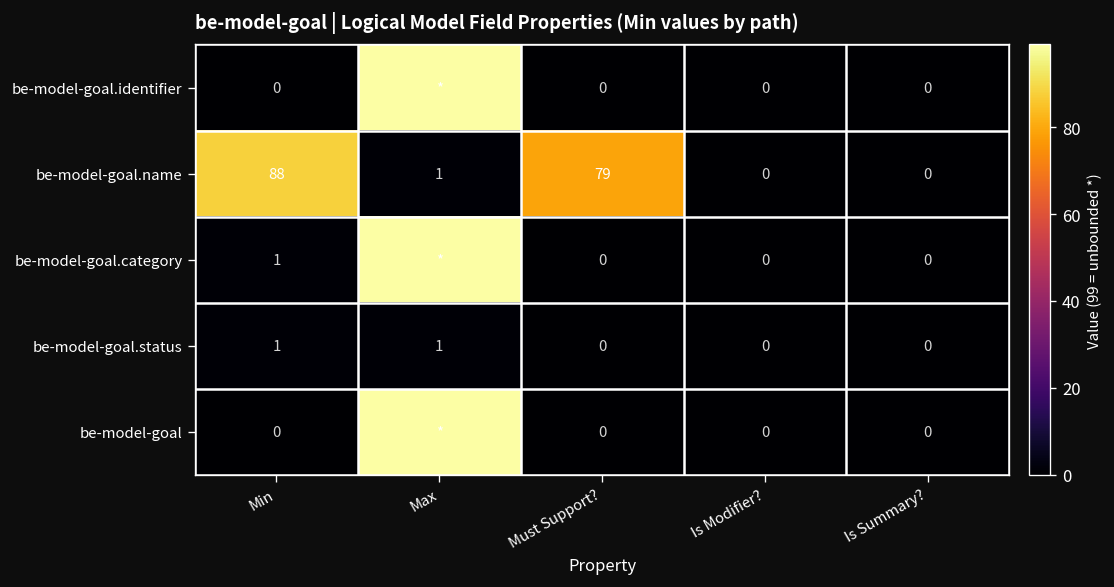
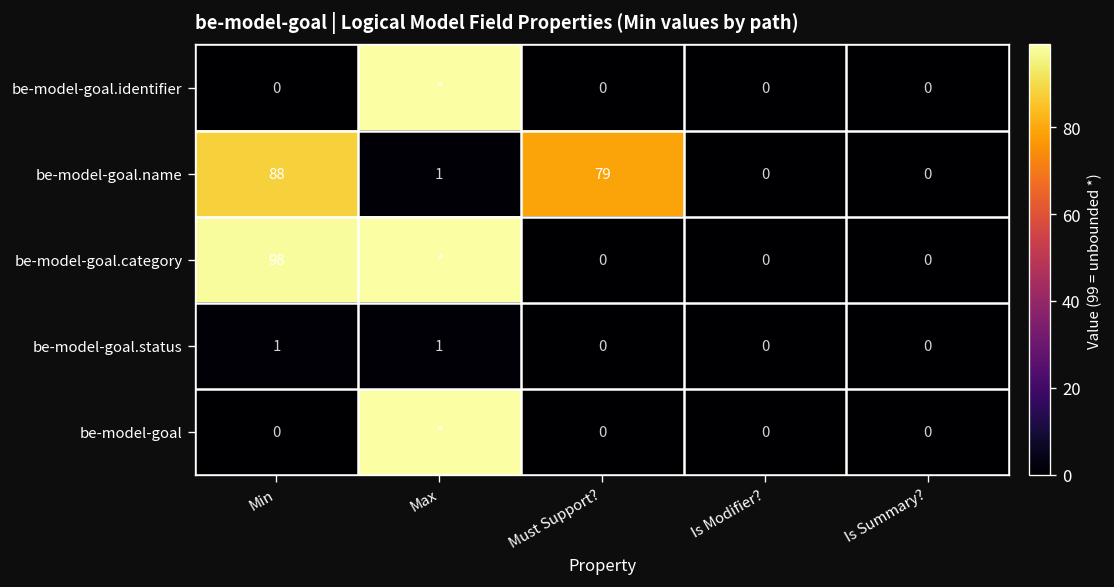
  {
    "be-model-goal.identifier": {
      "Min": 0,
      "Must Support?": 0,
      "Is Modifier?": 0,
      "Is Summary?": 0
    },
    "be-model-goal.name": {
      "Min": 88,
      "Max": 1,
      "Must Support?": 79,
      "Is Modifier?": 0,
      "Is Summary?": 0
    },
    "be-model-goal.category": {
-     "Min": 1,
+     "Min": 98,
      "Must Support?": 0,
      "Is Modifier?": 0,
      "Is Summary?": 0
    },
    "be-model-goal.status": {
      "Min": 1,
      "Max": 1,
      "Must Support?": 0,
      "Is Modifier?": 0,
      "Is Summary?": 0
    },
    "be-model-goal": {
      "Min": 0,
      "Must Support?": 0,
      "Is Modifier?": 0,
      "Is Summary?": 0
    }
  }
